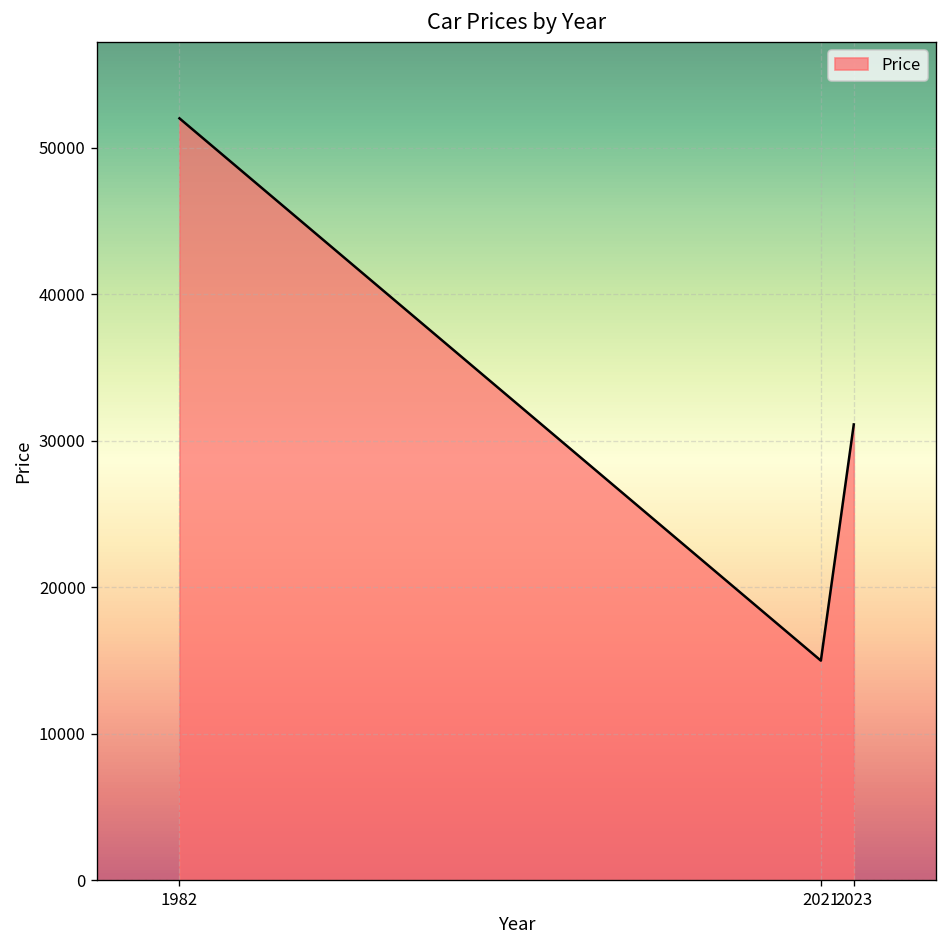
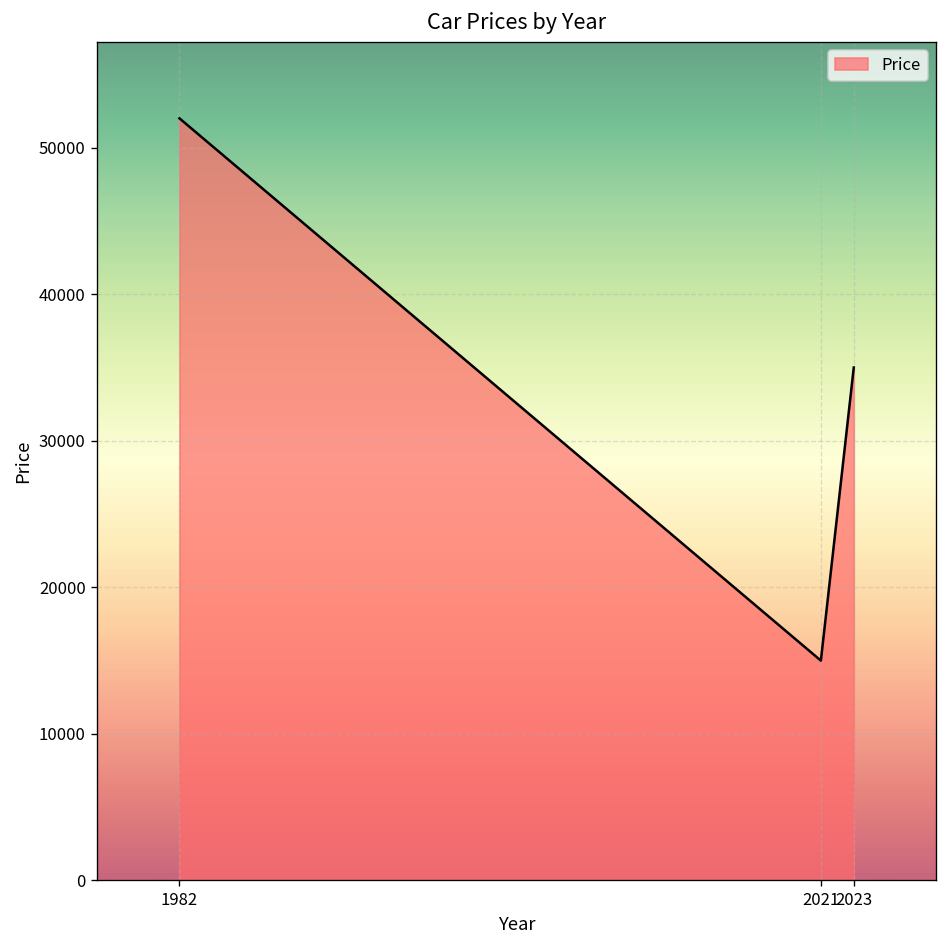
  {
    "1982": 52000,
    "2021": 15000,
-   "2023": 31100
+   "2023": 35000
  }
